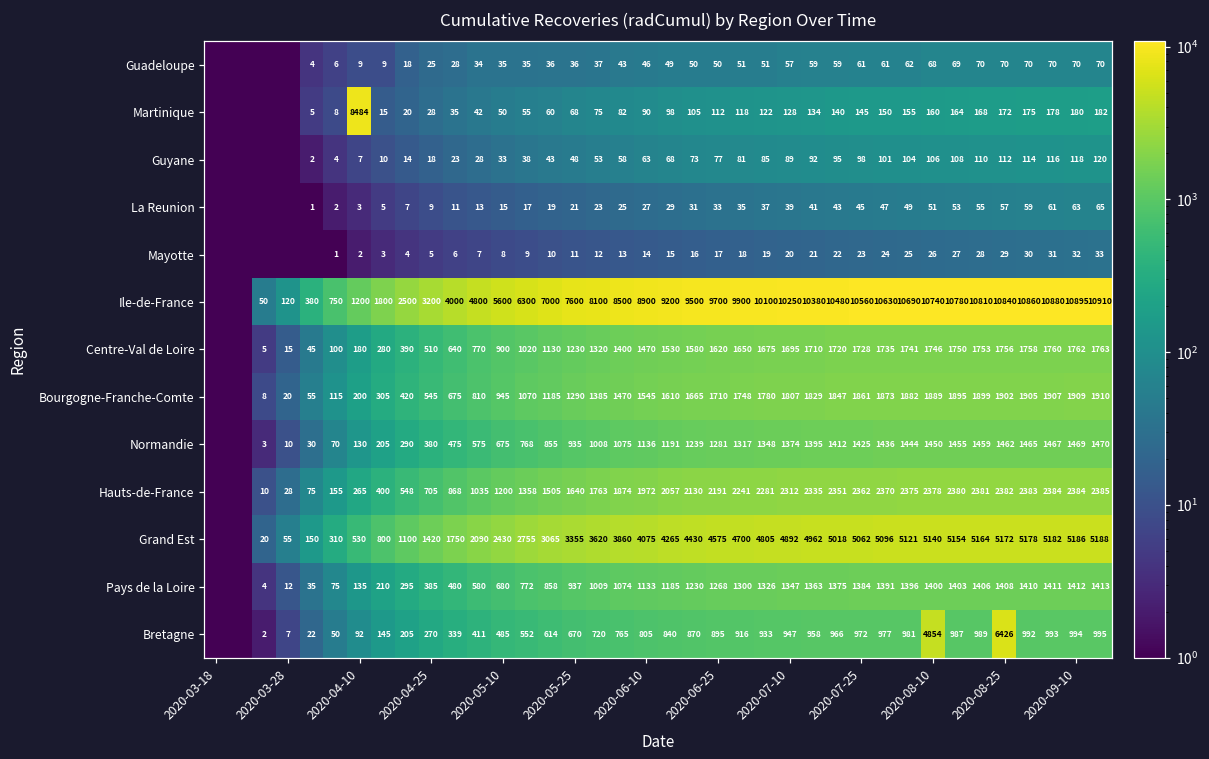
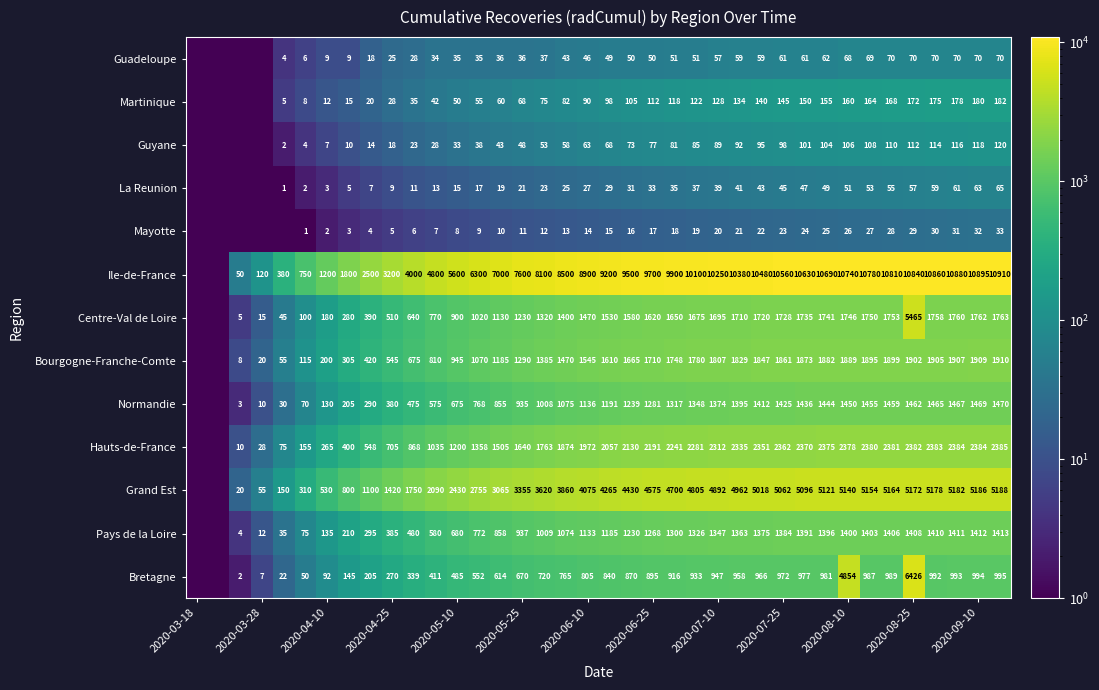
  {
    "Guadeloupe": {
      "2020-04-10": 9,
      "2020-04-25": 25,
      "2020-05-10": 35,
      "2020-05-25": 36,
      "2020-06-10": 46,
      "2020-06-25": 50,
      "2020-07-10": 57,
      "2020-07-25": 61,
      "2020-08-10": 68,
      "2020-08-25": 70,
      "2020-09-10": 70
    },
    "Martinique": {
-     "2020-04-10": 8484,
+     "2020-04-10": 12,
      "2020-04-25": 28,
      "2020-05-10": 50,
      "2020-05-25": 68,
      "2020-06-10": 90,
      "2020-06-25": 112,
      "2020-07-10": 128,
      "2020-07-25": 145,
      "2020-08-10": 160,
      "2020-08-25": 172,
      "2020-09-10": 180
    },
    "Guyane": {
      "2020-04-10": 7,
      "2020-04-25": 18,
      "2020-05-10": 33,
      "2020-05-25": 48,
      "2020-06-10": 63,
      "2020-06-25": 77,
      "2020-07-10": 89,
      "2020-07-25": 98,
      "2020-08-10": 106,
      "2020-08-25": 112,
      "2020-09-10": 118
    },
    "La Reunion": {
      "2020-04-10": 3,
      "2020-04-25": 9,
      "2020-05-10": 15,
      "2020-05-25": 21,
      "2020-06-10": 27,
      "2020-06-25": 33,
      "2020-07-10": 39,
      "2020-07-25": 45,
      "2020-08-10": 51,
      "2020-08-25": 57,
      "2020-09-10": 63
    },
    "Mayotte": {
      "2020-04-10": 2,
      "2020-04-25": 5,
      "2020-05-10": 8,
      "2020-05-25": 11,
      "2020-06-10": 14,
      "2020-06-25": 17,
      "2020-07-10": 20,
      "2020-07-25": 23,
      "2020-08-10": 26,
      "2020-08-25": 29,
      "2020-09-10": 32
    },
    "Ile-de-France": {
      "2020-03-28": 120,
      "2020-04-10": 1200,
      "2020-04-25": 3200,
      "2020-05-10": 5600,
      "2020-05-25": 7600,
      "2020-06-10": 8900,
      "2020-06-25": 9700,
      "2020-07-10": 10250,
      "2020-07-25": 10560,
      "2020-08-10": 10740,
      "2020-08-25": 10840,
      "2020-09-10": 10895
    },
    "Centre-Val de Loire": {
      "2020-03-28": 15,
      "2020-04-10": 180,
      "2020-04-25": 510,
      "2020-05-10": 900,
      "2020-05-25": 1230,
      "2020-06-10": 1470,
      "2020-06-25": 1620,
      "2020-07-10": 1695,
      "2020-07-25": 1728,
      "2020-08-10": 1746,
-     "2020-08-25": 1756,
+     "2020-08-25": 5465,
      "2020-09-10": 1762
    },
    "Bourgogne-Franche-Comte": {
      "2020-03-28": 20,
      "2020-04-10": 200,
      "2020-04-25": 545,
      "2020-05-10": 945,
      "2020-05-25": 1290,
      "2020-06-10": 1545,
      "2020-06-25": 1710,
      "2020-07-10": 1807,
      "2020-07-25": 1861,
      "2020-08-10": 1889,
      "2020-08-25": 1902,
      "2020-09-10": 1909
    },
    "Normandie": {
      "2020-03-28": 10,
      "2020-04-10": 130,
      "2020-04-25": 380,
      "2020-05-10": 675,
      "2020-05-25": 935,
      "2020-06-10": 1136,
      "2020-06-25": 1281,
      "2020-07-10": 1374,
      "2020-07-25": 1425,
      "2020-08-10": 1450,
      "2020-08-25": 1462,
      "2020-09-10": 1469
    },
    "Hauts-de-France": {
      "2020-03-28": 28,
      "2020-04-10": 265,
      "2020-04-25": 705,
      "2020-05-10": 1200,
      "2020-05-25": 1640,
      "2020-06-10": 1972,
      "2020-06-25": 2191,
      "2020-07-10": 2312,
      "2020-07-25": 2362,
      "2020-08-10": 2378,
      "2020-08-25": 2382,
      "2020-09-10": 2384
    },
    "Grand Est": {
      "2020-03-28": 55,
      "2020-04-10": 530,
      "2020-04-25": 1420,
      "2020-05-10": 2430,
      "2020-05-25": 3355,
      "2020-06-10": 4075,
      "2020-06-25": 4575,
      "2020-07-10": 4892,
      "2020-07-25": 5062,
      "2020-08-10": 5140,
      "2020-08-25": 5172,
      "2020-09-10": 5186
    },
    "Pays de la Loire": {
      "2020-03-28": 12,
      "2020-04-10": 135,
      "2020-04-25": 385,
      "2020-05-10": 680,
      "2020-05-25": 937,
      "2020-06-10": 1133,
      "2020-06-25": 1268,
      "2020-07-10": 1347,
      "2020-07-25": 1384,
      "2020-08-10": 1400,
      "2020-08-25": 1408,
      "2020-09-10": 1412
    },
    "Bretagne": {
      "2020-03-28": 7,
      "2020-04-10": 92,
      "2020-04-25": 270,
      "2020-05-10": 485,
      "2020-05-25": 670,
      "2020-06-10": 805,
      "2020-06-25": 895,
      "2020-07-10": 947,
      "2020-07-25": 972,
      "2020-08-10": 4854,
      "2020-08-25": 6426,
      "2020-09-10": 994
    }
  }
